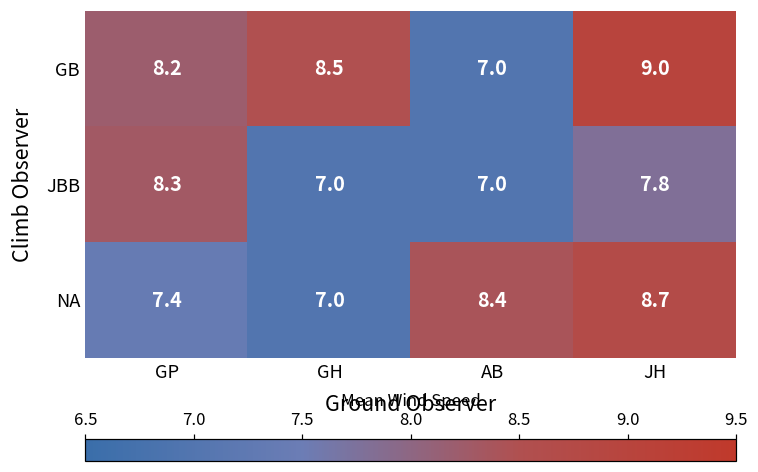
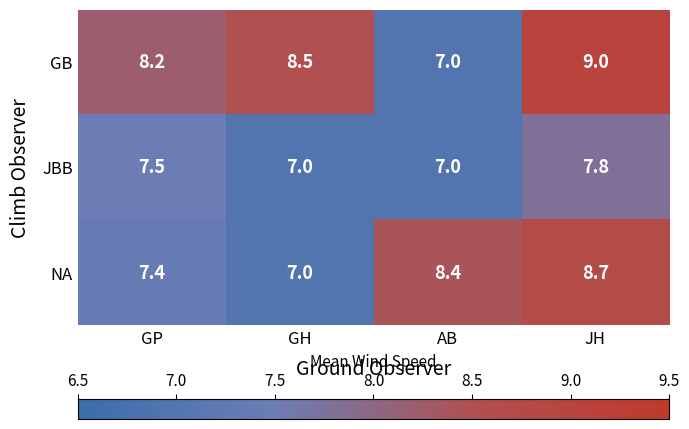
  {
    "GB": {
      "GP": 8.2,
      "GH": 8.5,
      "AB": 7.0,
      "JH": 9.0
    },
    "JBB": {
-     "GP": 8.3,
+     "GP": 7.5,
      "GH": 7.0,
      "AB": 7.0,
      "JH": 7.8
    },
    "NA": {
      "GP": 7.4,
      "GH": 7.0,
      "AB": 8.4,
      "JH": 8.7
    }
  }
